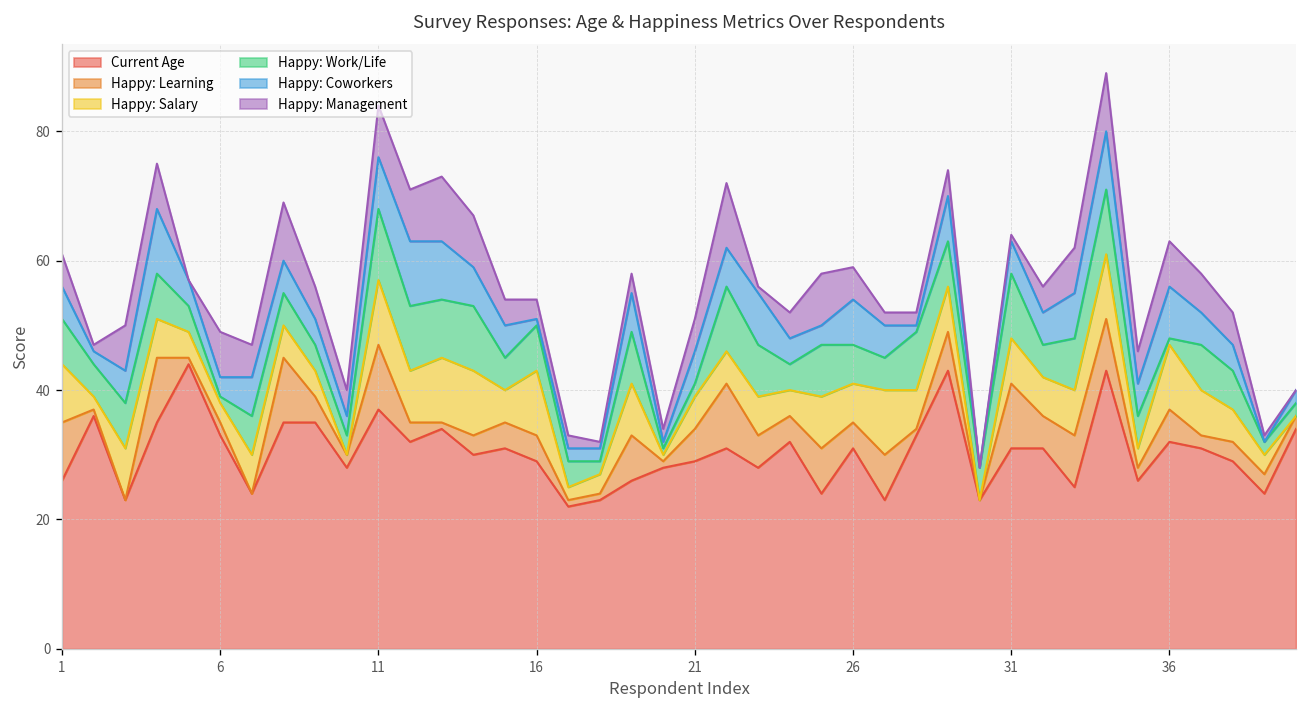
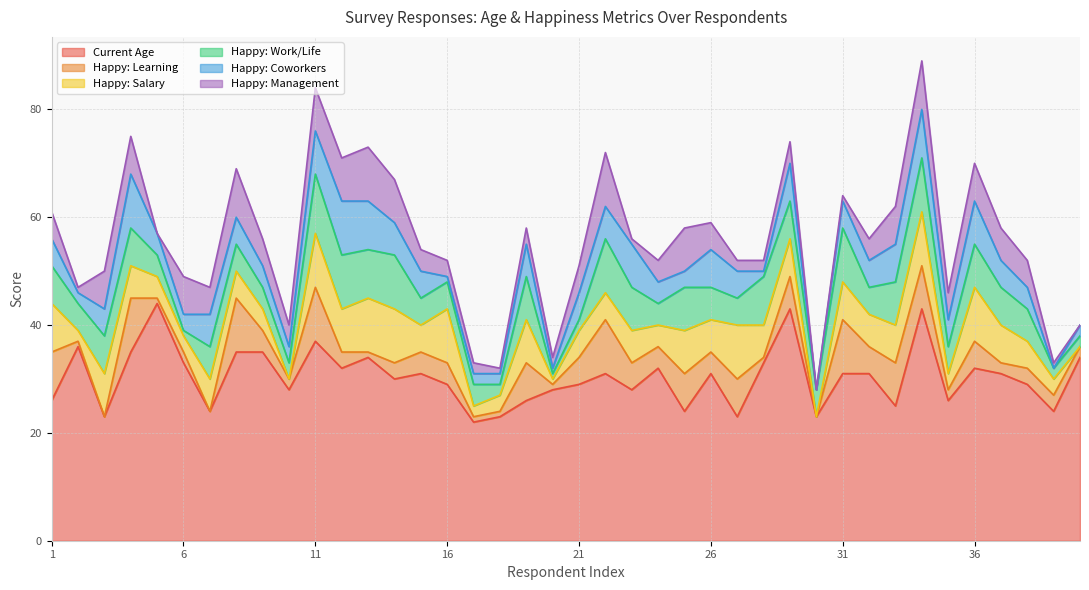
  {
    "Happy: Work/Life": {
      "1": 7,
      "6": 1,
      "11": 11,
-     "16": 7,
+     "16": 5,
      "21": 2,
      "26": 6,
      "31": 10,
-     "36": 1
+     "36": 8
    },
    "Happy: Coworkers": {
      "1": 5,
      "6": 3,
      "11": 8,
      "16": 1,
      "21": 5,
      "26": 7,
      "31": 5,
      "36": 8
    },
    "Happy: Management": {
      "1": 5,
      "6": 7,
      "16": 3,
      "21": 5,
      "26": 5,
      "31": 1,
      "36": 7
    }
  }
